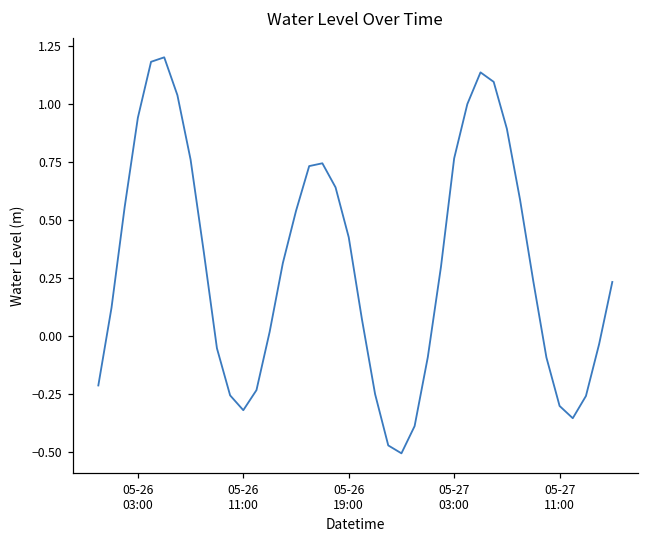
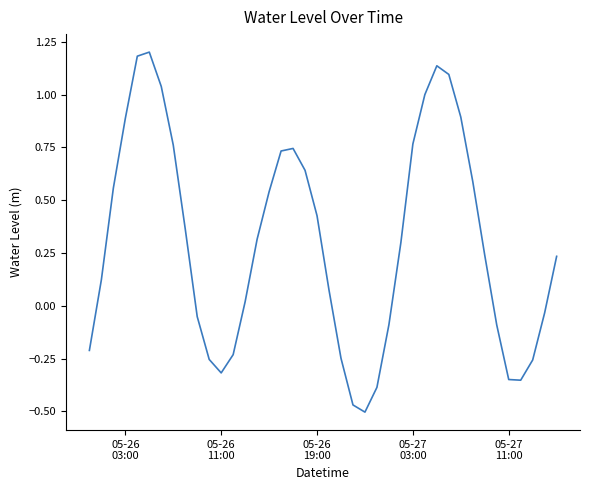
  {
-   "05-26 03:00": 0.94,
+   "05-26 03:00": 0.89,
    "05-26 11:00": -0.32,
    "05-26 19:00": 0.43,
    "05-27 03:00": 0.77,
-   "05-27 11:00": -0.30
+   "05-27 11:00": -0.35
  }
